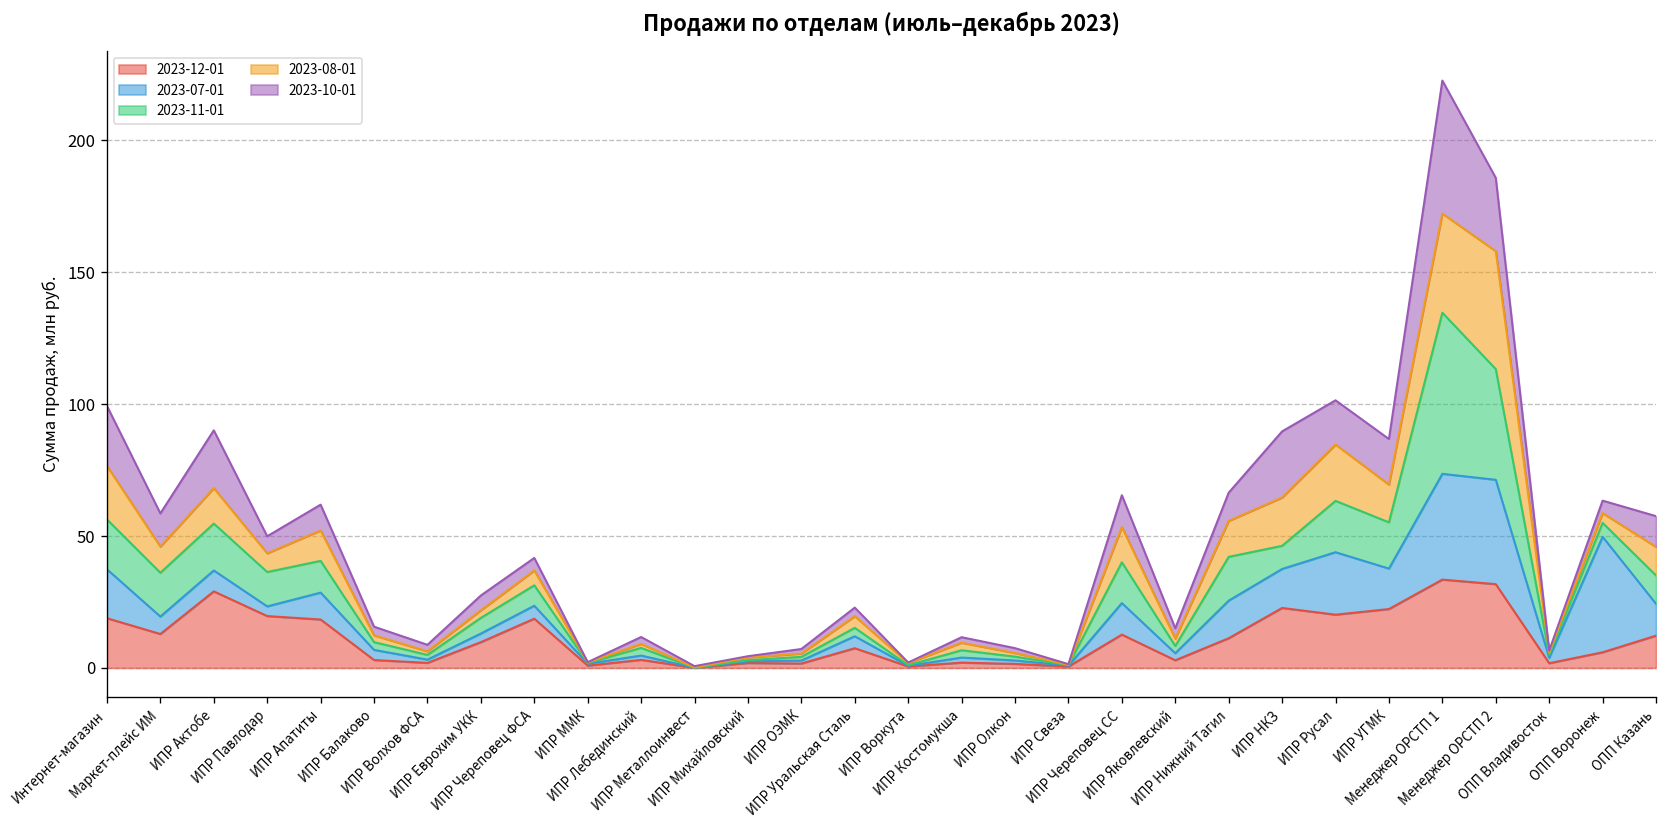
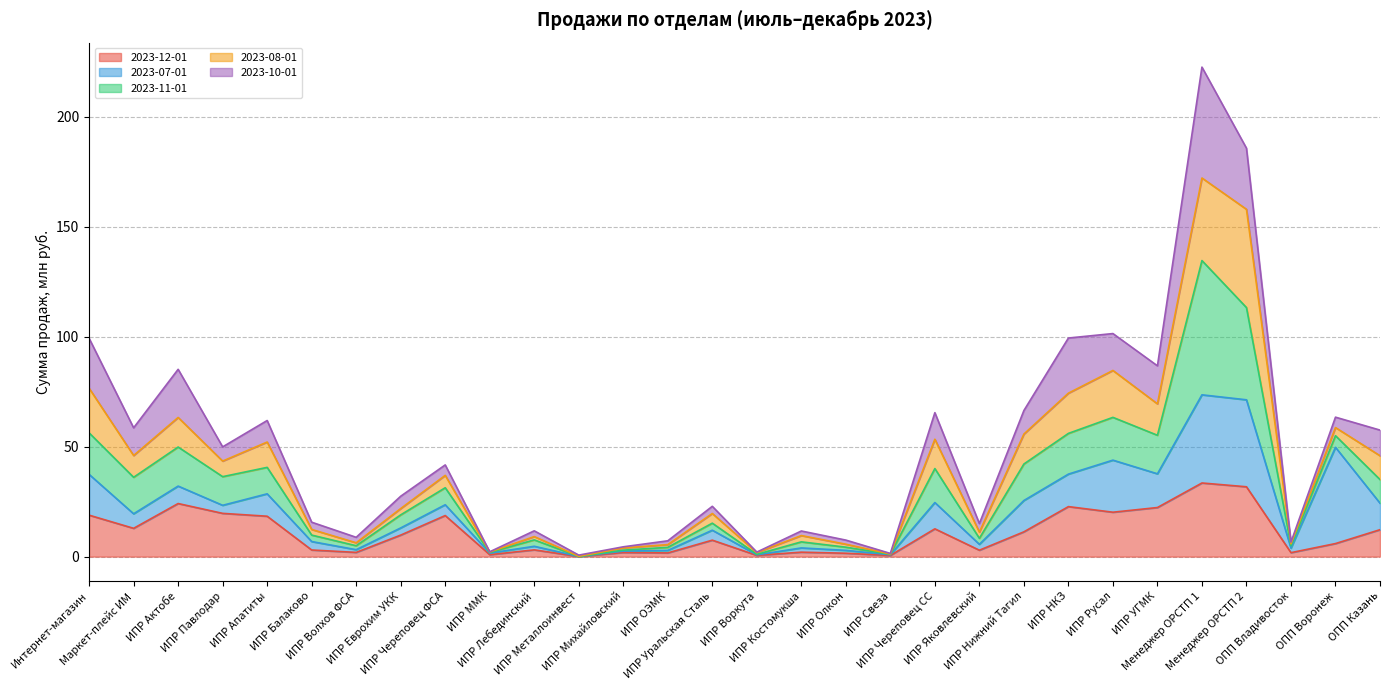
  {
    "2023-12-01": {
      "Интернет-магазин": 19,
      "Маркет-плейс ИМ": 13,
-     "ИПР Актобе": 29,
+     "ИПР Актобе": 24,
      "ИПР Павлодар": 20,
      "ИПР Апатиты": 18,
      "ИПР Балаково": 3,
      "ИПР Волхов ФСА": 2,
      "ИПР Еврохим УКК": 10,
      "ИПР Череповец ФСА": 19,
      "ИПР Лебединский": 3,
      "ИПР Уральская Сталь": 7,
      "ИПР Костомукша": 2,
      "ИПР Олкон": 2,
      "ИПР Череповец СС": 13,
      "ИПР Яковлевский": 3,
      "ИПР Нижний Тагил": 11,
      "ИПР НКЗ": 23,
      "ИПР Русал": 20,
      "ИПР УГМК": 22,
      "Менеджер ОРСТП 1": 33,
      "Менеджер ОРСТП 2": 32,
      "ОПП Владивосток": 2,
      "ОПП Воронеж": 6,
      "ОПП Казань": 12
    },
    "2023-07-01": {
      "Интернет-магазин": 19,
      "Маркет-плейс ИМ": 7,
      "ИПР Актобе": 8,
      "ИПР Павлодар": 4,
      "ИПР Апатиты": 10,
      "ИПР Балаково": 4,
      "ИПР Волхов ФСА": 1,
      "ИПР Еврохим УКК": 3,
      "ИПР Череповец ФСА": 5,
      "ИПР Лебединский": 2,
      "ИПР Уральская Сталь": 5,
      "ИПР Костомукша": 2,
      "ИПР Олкон": 1,
      "ИПР Череповец СС": 12,
      "ИПР Яковлевский": 3,
      "ИПР Нижний Тагил": 14,
      "ИПР НКЗ": 15,
      "ИПР Русал": 24,
      "ИПР УГМК": 15,
      "Менеджер ОРСТП 1": 40,
      "Менеджер ОРСТП 2": 40,
      "ОПП Воронеж": 44,
      "ОПП Казань": 12
    },
    "2023-11-01": {
      "Интернет-магазин": 19,
      "Маркет-плейс ИМ": 17,
      "ИПР Актобе": 18,
      "ИПР Павлодар": 13,
      "ИПР Апатиты": 12,
      "ИПР Балаково": 3,
      "ИПР Волхов ФСА": 2,
      "ИПР Еврохим УКК": 6,
      "ИПР Череповец ФСА": 8,
      "ИПР Лебединский": 3,
      "ИПР ОЭМК": 1,
      "ИПР Уральская Сталь": 3,
      "ИПР Костомукша": 3,
      "ИПР Олкон": 1,
      "ИПР Череповец СС": 15,
      "ИПР Яковлевский": 3,
      "ИПР Нижний Тагил": 17,
-     "ИПР НКЗ": 9,
+     "ИПР НКЗ": 19,
      "ИПР Русал": 19,
      "ИПР УГМК": 18,
      "Менеджер ОРСТП 1": 61,
      "Менеджер ОРСТП 2": 42,
      "ОПП Воронеж": 5,
      "ОПП Казань": 11
    },
    "2023-08-01": {
      "Интернет-магазин": 20,
      "Маркет-плейс ИМ": 10,
      "ИПР Актобе": 13,
      "ИПР Павлодар": 7,
      "ИПР Апатиты": 12,
      "ИПР Балаково": 3,
      "ИПР Волхов ФСА": 1,
      "ИПР Еврохим УКК": 3,
      "ИПР Череповец ФСА": 6,
      "ИПР Лебединский": 1,
      "ИПР ОЭМК": 1,
      "ИПР Уральская Сталь": 4,
      "ИПР Костомукша": 3,
      "ИПР Олкон": 1,
      "ИПР Череповец СС": 13,
      "ИПР Яковлевский": 3,
      "ИПР Нижний Тагил": 14,
      "ИПР НКЗ": 18,
      "ИПР Русал": 21,
      "ИПР УГМК": 14,
      "Менеджер ОРСТП 1": 38,
      "Менеджер ОРСТП 2": 45,
      "ОПП Воронеж": 4,
      "ОПП Казань": 11
    },
    "2023-10-01": {
      "Интернет-магазин": 23,
      "Маркет-плейс ИМ": 13,
      "ИПР Актобе": 22,
      "ИПР Павлодар": 6,
      "ИПР Апатиты": 10,
      "ИПР Балаково": 3,
      "ИПР Волхов ФСА": 2,
      "ИПР Еврохим УКК": 6,
      "ИПР Череповец ФСА": 5,
      "ИПР Лебединский": 3,
      "ИПР ОЭМК": 2,
      "ИПР Уральская Сталь": 3,
      "ИПР Костомукша": 2,
      "ИПР Олкон": 2,
      "ИПР Череповец СС": 12,
      "ИПР Яковлевский": 4,
      "ИПР Нижний Тагил": 11,
      "ИПР НКЗ": 25,
      "ИПР Русал": 17,
      "ИПР УГМК": 17,
      "Менеджер ОРСТП 1": 50,
      "Менеджер ОРСТП 2": 28,
      "ОПП Воронеж": 5,
      "ОПП Казань": 12
    }
  }
